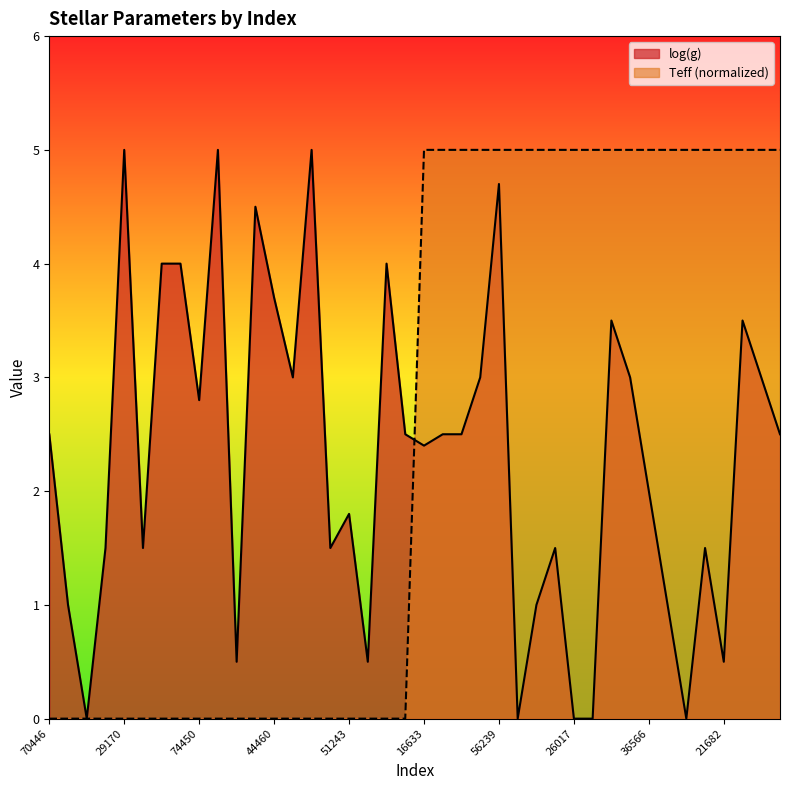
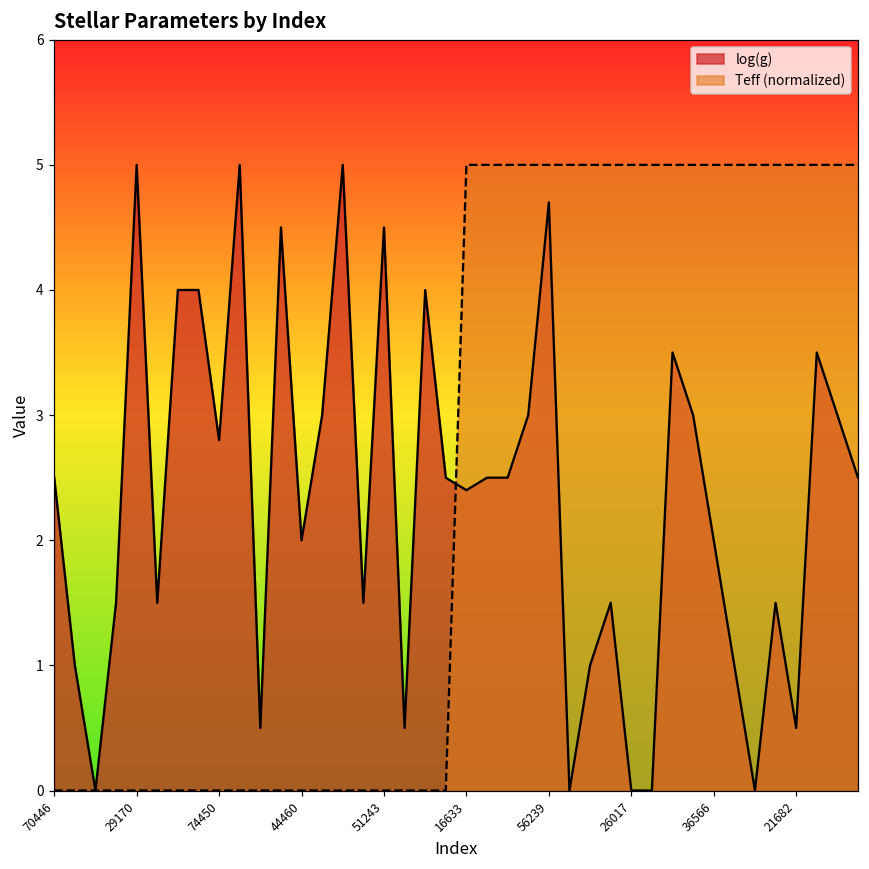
  {
    "log(g)": {
      "70446": 2.5,
      "29170": 5.0,
      "74450": 2.8,
-     "44460": 3.7,
-     "51243": 1.8,
+     "44460": 2.0,
+     "51243": 4.5,
      "16633": 2.4,
      "56239": 4.7,
      "26017": 0.0,
      "36566": 2.0,
      "21682": 0.5
    },
    "Teff (normalized)": {
      "70446": 0.0,
      "29170": 0.0,
      "74450": 0.0,
      "44460": 0.0,
      "51243": 0.0,
      "16633": 5.0,
      "56239": 5.0,
      "26017": 5.0,
      "36566": 5.0,
      "21682": 5.0
    }
  }
